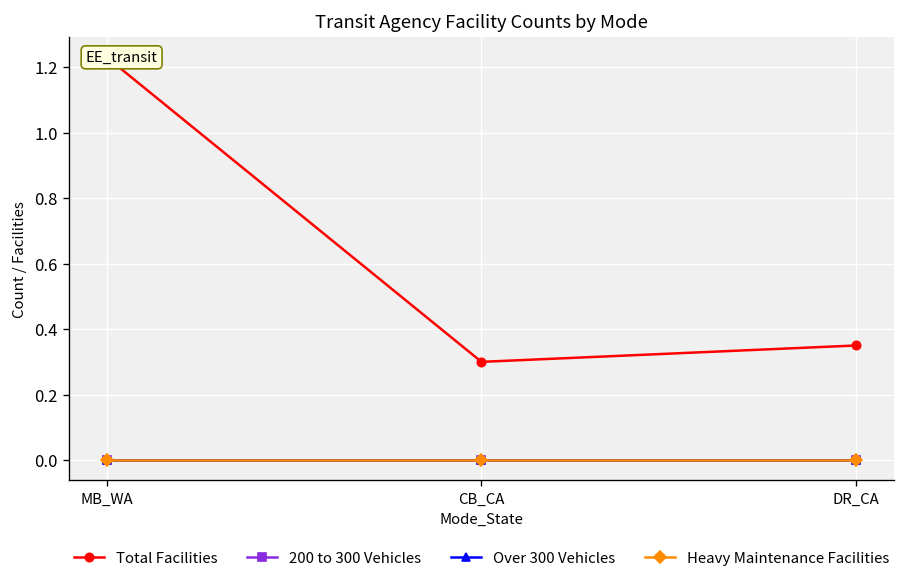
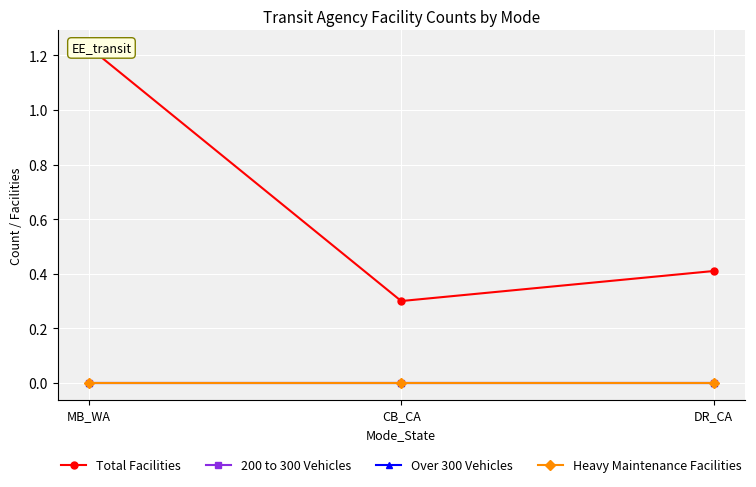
  {
    "Total Facilities": {
      "CB_CA": 0.30,
-     "DR_CA": 0.35
+     "DR_CA": 0.41
    },
    "Heavy Maintenance Facilities": {
      "MB_WA": 0.00,
      "CB_CA": 0.00,
      "DR_CA": 0.00
    }
  }
